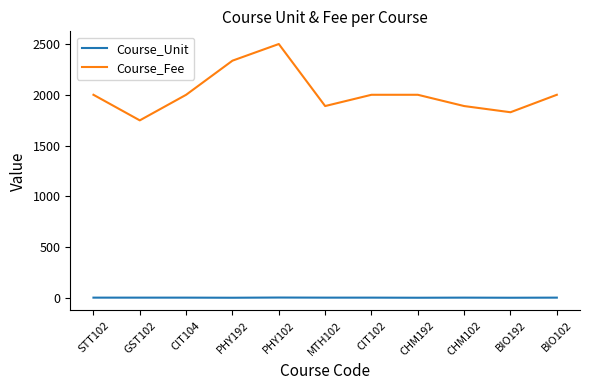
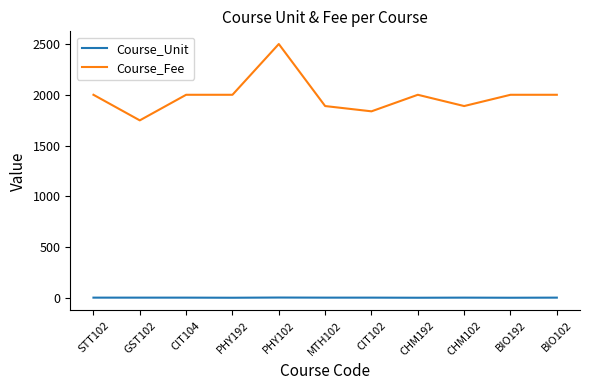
  {
    "Course_Unit": {
      "STT102": 0,
      "GST102": 0,
      "CIT104": 0,
      "PHY192": 0,
      "PHY102": 0,
      "MTH102": 0,
      "CIT102": 0,
      "CHM192": 0,
      "CHM102": 0,
      "BIO192": 0,
      "BIO102": 0
    },
    "Course_Fee": {
      "STT102": 2000,
      "GST102": 1750,
      "CIT104": 2000,
-     "PHY192": 2340,
+     "PHY192": 2000,
      "PHY102": 2500,
      "MTH102": 1890,
-     "CIT102": 2000,
+     "CIT102": 1840,
      "CHM192": 2000,
      "CHM102": 1890,
-     "BIO192": 1830,
+     "BIO192": 2000,
      "BIO102": 2000
    }
  }
